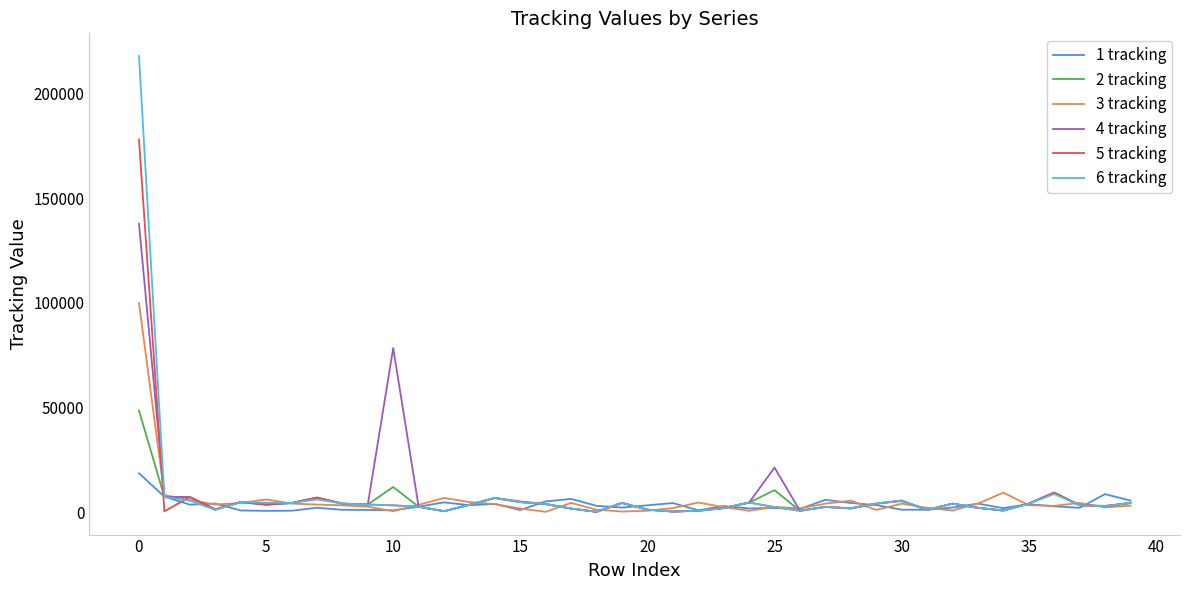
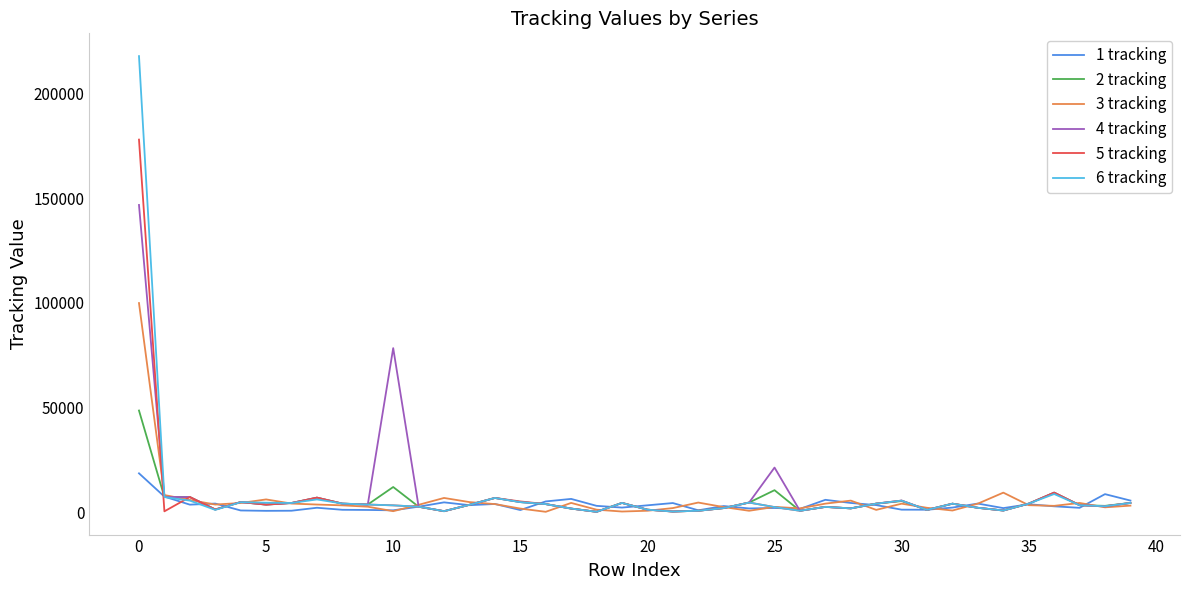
  {
    "2 tracking": {
      "0": 49000,
      "10": 12000,
      "25": 10000
    },
    "4 tracking": {
-     "0": 138000,
+     "0": 147000,
      "10": 78000,
      "25": 21000
    }
  }
